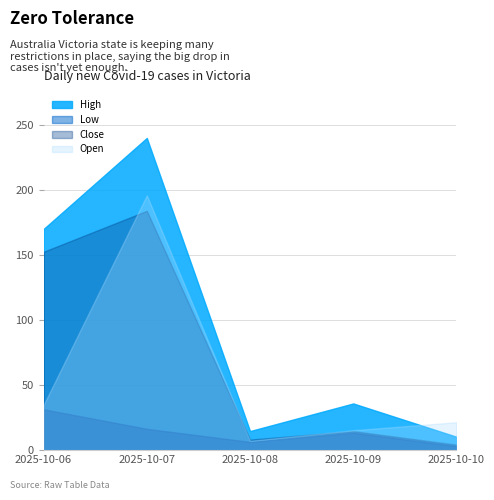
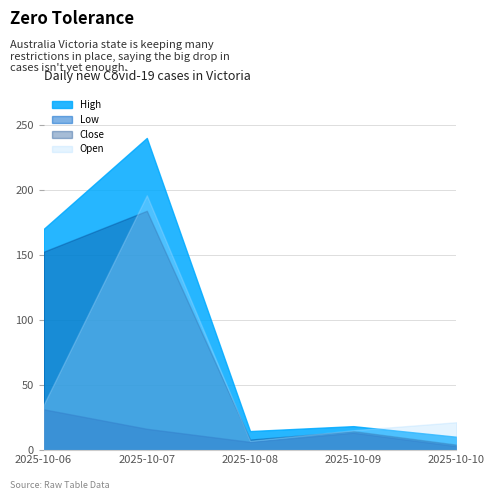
  {
    "High": {
      "2025-10-06": 170,
      "2025-10-07": 240,
      "2025-10-08": 15,
-     "2025-10-09": 36,
+     "2025-10-09": 18,
      "2025-10-10": 10
    },
    "Low": {
      "2025-10-06": 31,
      "2025-10-07": 16
    },
    "Close": {
      "2025-10-06": 153,
      "2025-10-07": 184
    },
    "Open": {
      "2025-10-06": 35,
      "2025-10-07": 196,
      "2025-10-10": 21
    }
  }
